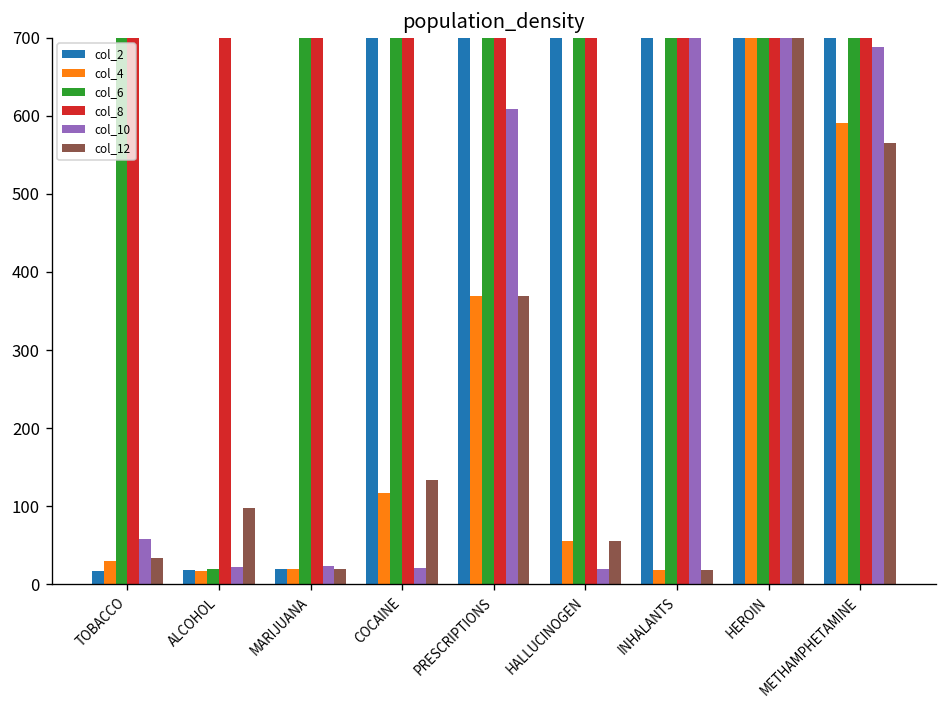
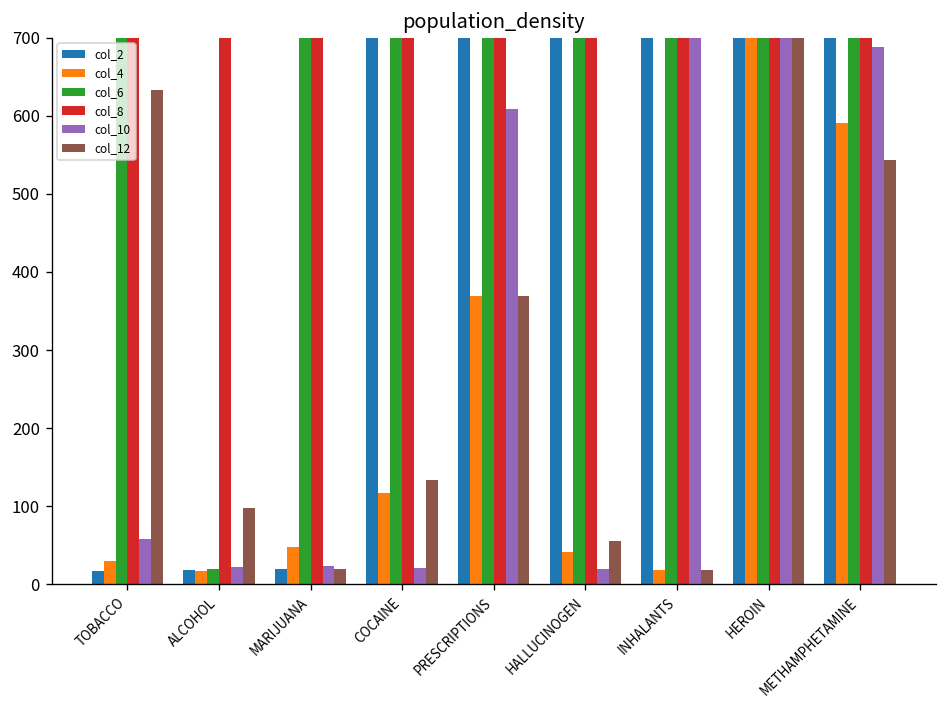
  {
    "col_2": {
      "TOBACCO": 20,
      "ALCOHOL": 20,
      "MARIJUANA": 20,
      "COCAINE": 700,
      "PRESCRIPTIONS": 700,
      "HALLUCINOGEN": 700,
      "INHALANTS": 700,
      "HEROIN": 700,
      "METHAMPHETAMINE": 700
    },
    "col_4": {
      "TOBACCO": 30,
      "ALCOHOL": 20,
-     "MARIJUANA": 20,
+     "MARIJUANA": 50,
      "COCAINE": 120,
      "PRESCRIPTIONS": 370,
-     "HALLUCINOGEN": 60,
+     "HALLUCINOGEN": 40,
      "INHALANTS": 20,
      "HEROIN": 700,
      "METHAMPHETAMINE": 590
    },
    "col_6": {
      "TOBACCO": 700,
      "ALCOHOL": 20,
      "MARIJUANA": 700,
      "COCAINE": 700,
      "PRESCRIPTIONS": 700,
      "HALLUCINOGEN": 700,
      "INHALANTS": 700,
      "HEROIN": 700,
      "METHAMPHETAMINE": 700
    },
    "col_8": {
      "TOBACCO": 700,
      "ALCOHOL": 700,
      "MARIJUANA": 700,
      "COCAINE": 700,
      "PRESCRIPTIONS": 700,
      "HALLUCINOGEN": 700,
      "INHALANTS": 700,
      "HEROIN": 700,
      "METHAMPHETAMINE": 700
    },
    "col_10": {
      "TOBACCO": 60,
      "ALCOHOL": 20,
      "MARIJUANA": 20,
      "COCAINE": 20,
      "PRESCRIPTIONS": 610,
      "HALLUCINOGEN": 20,
      "INHALANTS": 700,
      "HEROIN": 700,
      "METHAMPHETAMINE": 690
    },
    "col_12": {
-     "TOBACCO": 30,
+     "TOBACCO": 630,
      "ALCOHOL": 100,
      "MARIJUANA": 20,
      "COCAINE": 130,
      "PRESCRIPTIONS": 370,
      "HALLUCINOGEN": 60,
      "INHALANTS": 20,
      "HEROIN": 700,
-     "METHAMPHETAMINE": 560
+     "METHAMPHETAMINE": 540
    }
  }
